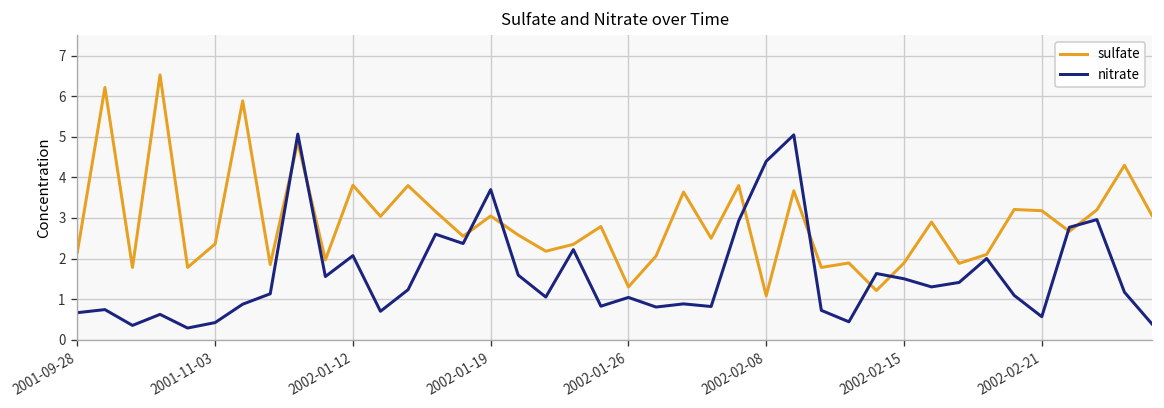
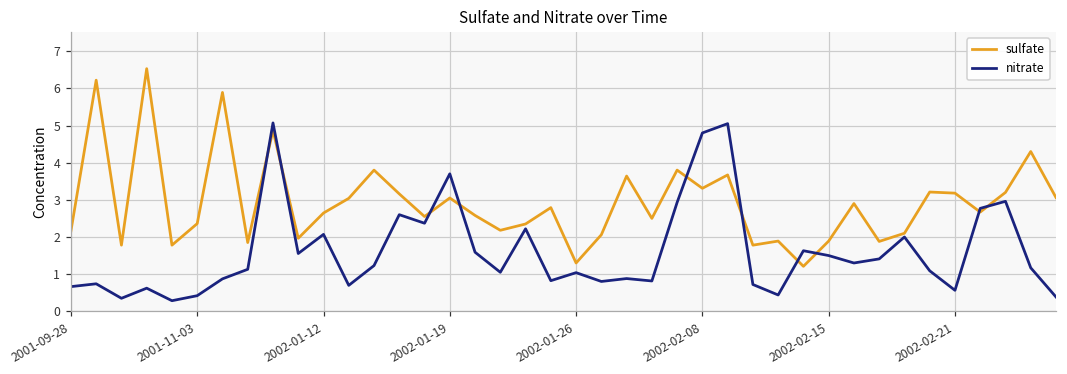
  {
    "sulfate": {
      "2001-09-28": 2.2,
      "2001-11-03": 2.4,
-     "2002-01-12": 3.8,
+     "2002-01-12": 2.6,
      "2002-01-19": 3.1,
      "2002-01-26": 1.3,
-     "2002-02-08": 1.1,
+     "2002-02-08": 3.3,
      "2002-02-15": 1.9,
      "2002-02-21": 3.2
    },
    "nitrate": {
      "2001-09-28": 0.7,
      "2001-11-03": 0.4,
      "2002-01-12": 2.1,
      "2002-01-19": 3.7,
      "2002-01-26": 1.0,
-     "2002-02-08": 4.4,
+     "2002-02-08": 4.8,
      "2002-02-15": 1.5,
      "2002-02-21": 0.6
    }
  }
